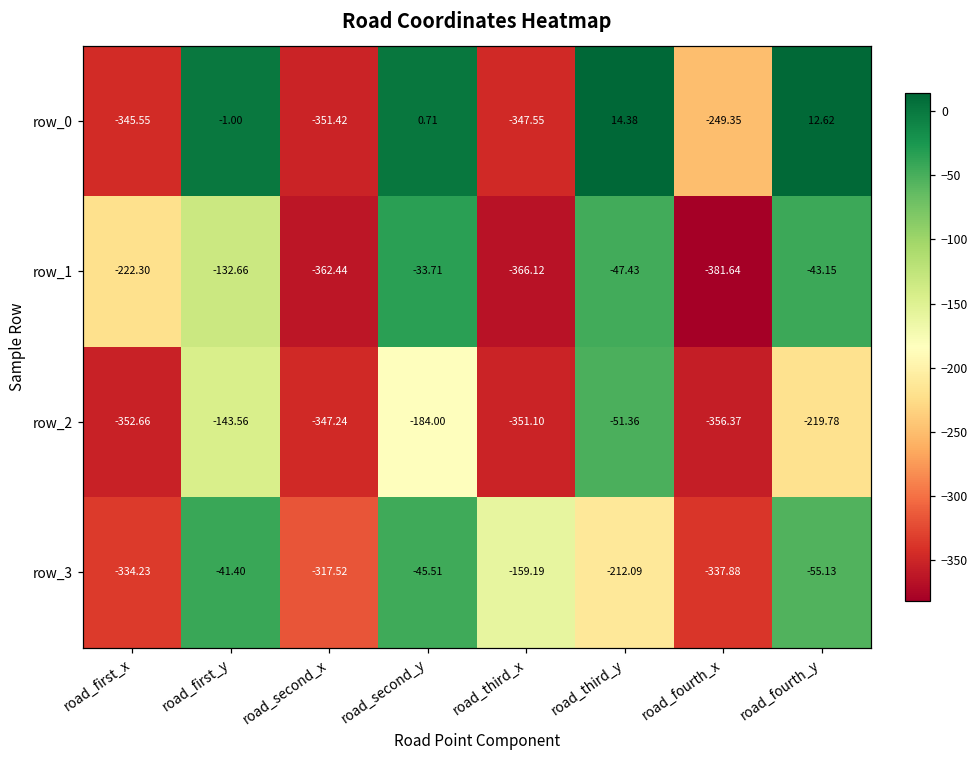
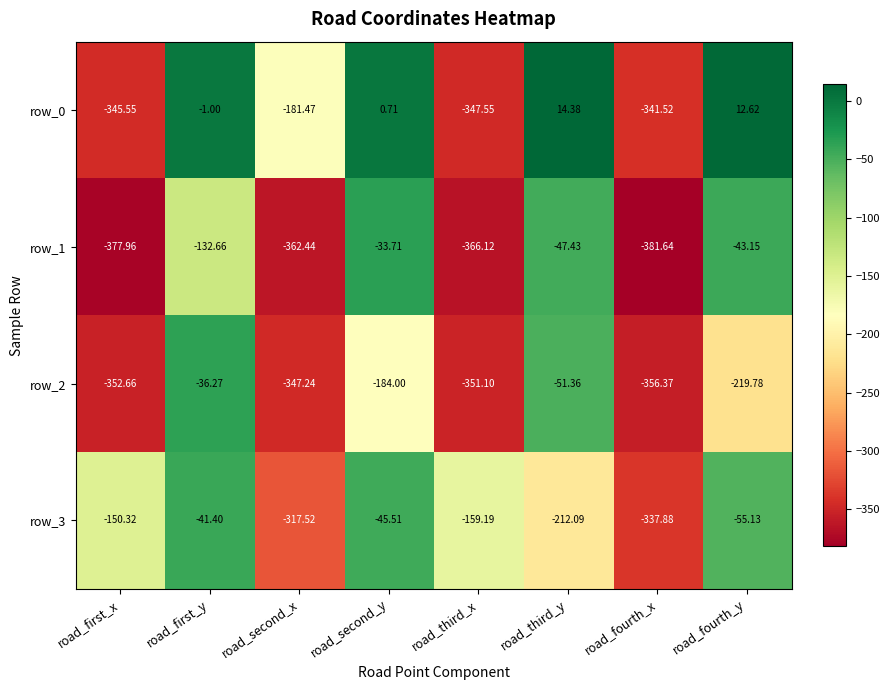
  {
    "row_0": {
      "road_first_x": -345.55,
      "road_first_y": -1.00,
-     "road_second_x": -351.42,
+     "road_second_x": -181.47,
      "road_second_y": 0.71,
      "road_third_x": -347.55,
      "road_third_y": 14.38,
-     "road_fourth_x": -249.35,
+     "road_fourth_x": -341.52,
      "road_fourth_y": 12.62
    },
    "row_1": {
-     "road_first_x": -222.30,
+     "road_first_x": -377.96,
      "road_first_y": -132.66,
      "road_second_x": -362.44,
      "road_second_y": -33.71,
      "road_third_x": -366.12,
      "road_third_y": -47.43,
      "road_fourth_x": -381.64,
      "road_fourth_y": -43.15
    },
    "row_2": {
      "road_first_x": -352.66,
-     "road_first_y": -143.56,
+     "road_first_y": -36.27,
      "road_second_x": -347.24,
      "road_second_y": -184.00,
      "road_third_x": -351.10,
      "road_third_y": -51.36,
      "road_fourth_x": -356.37,
      "road_fourth_y": -219.78
    },
    "row_3": {
-     "road_first_x": -334.23,
+     "road_first_x": -150.32,
      "road_first_y": -41.40,
      "road_second_x": -317.52,
      "road_second_y": -45.51,
      "road_third_x": -159.19,
      "road_third_y": -212.09,
      "road_fourth_x": -337.88,
      "road_fourth_y": -55.13
    }
  }
